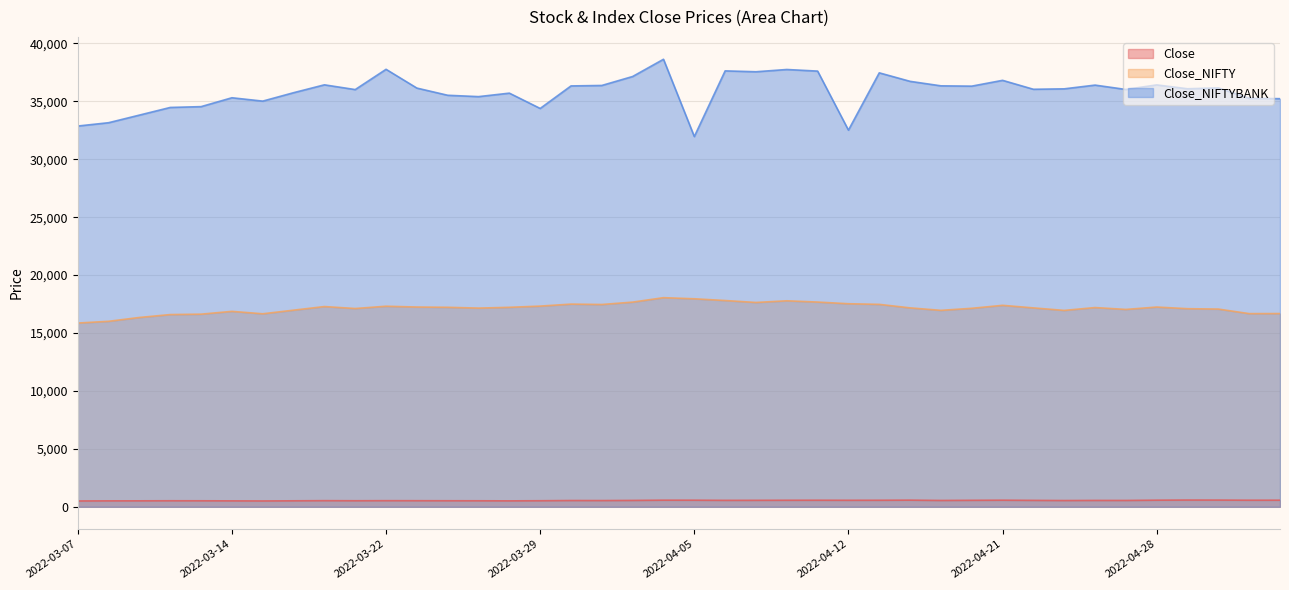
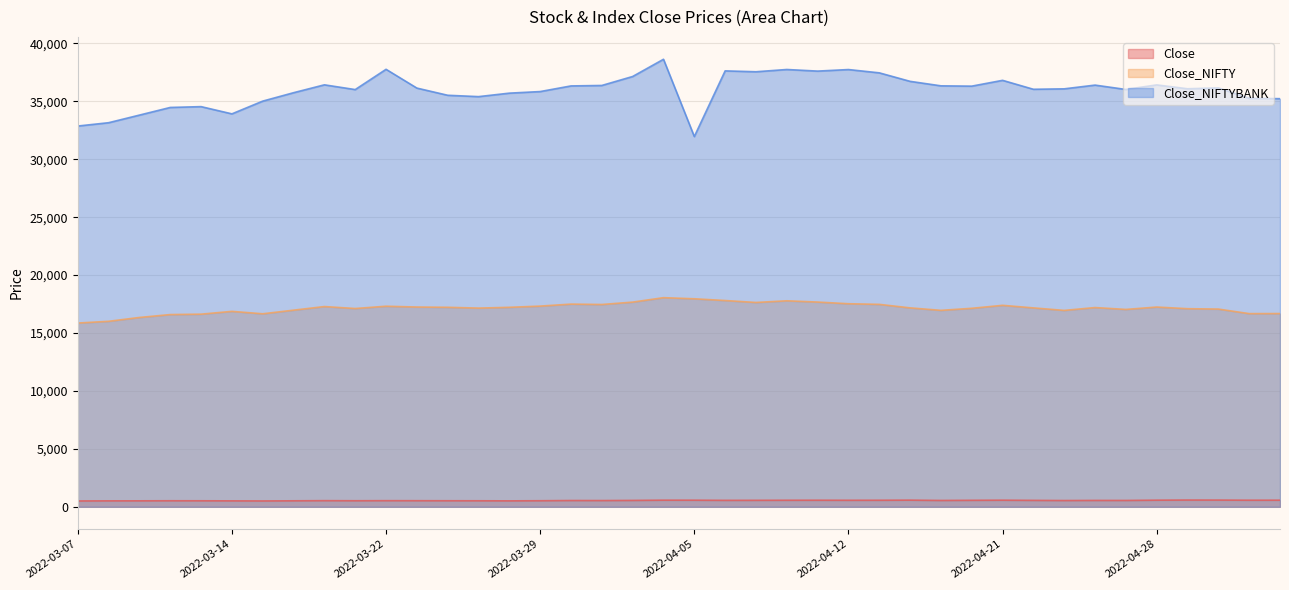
  {
    "Close_NIFTYBANK": {
      "2022-03-07": "32,900",
-     "2022-03-14": "35,300",
+     "2022-03-14": "33,900",
      "2022-03-22": "37,800",
-     "2022-03-29": "34,400",
+     "2022-03-29": "35,800",
      "2022-04-05": "32,000",
-     "2022-04-12": "32,500",
+     "2022-04-12": "37,700",
      "2022-04-21": "36,800"
    }
  }
